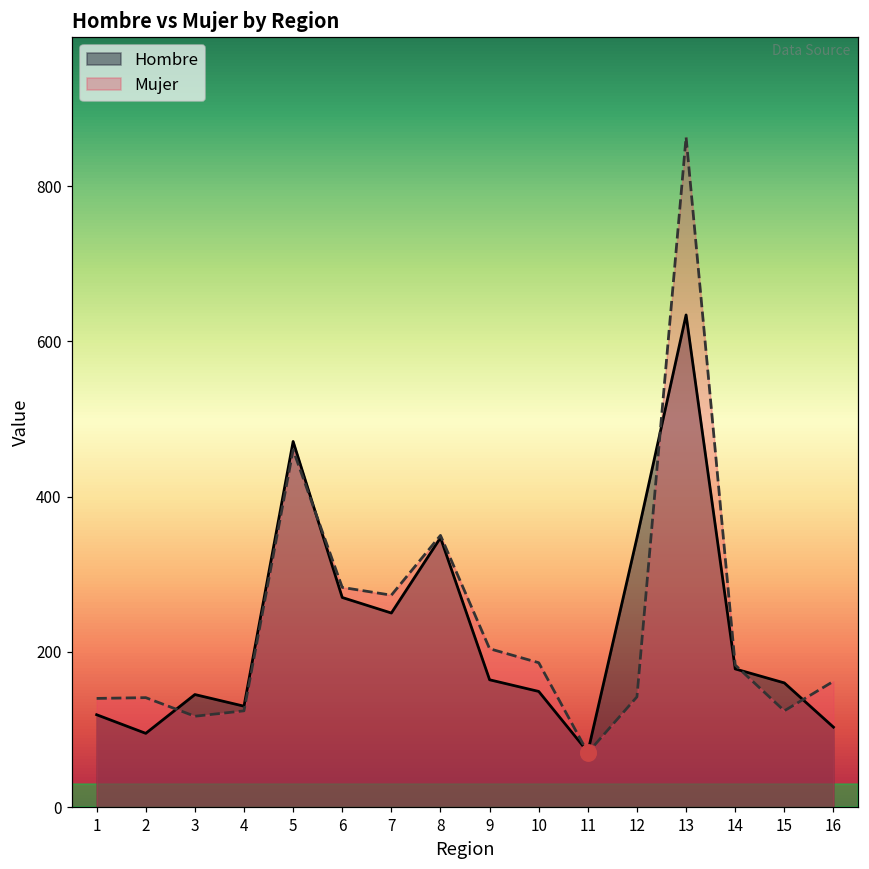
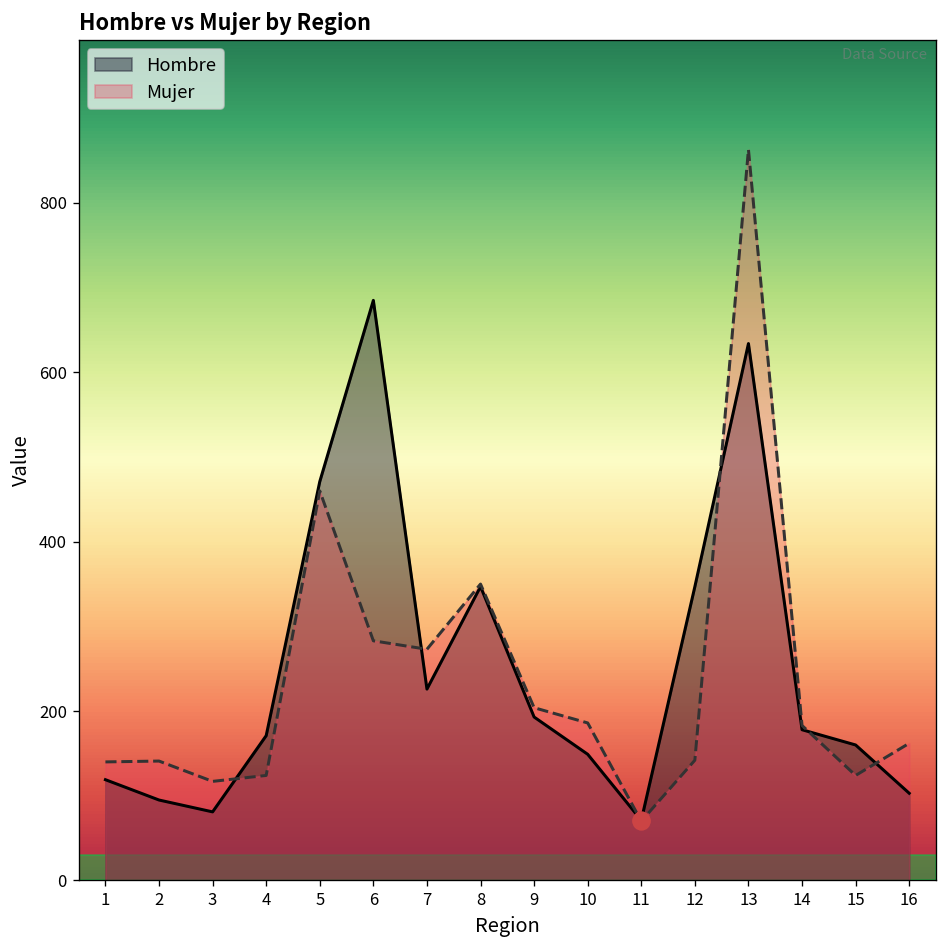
  {
    "Hombre": {
      "1": 120,
      "2": 100,
-     "3": 150,
-     "4": 130,
+     "3": 80,
+     "4": 170,
      "5": 470,
-     "6": 270,
-     "7": 250,
-     "9": 160,
+     "6": 690,
+     "7": 230,
+     "9": 190,
      "10": 150,
      "12": 350,
      "13": 630,
      "14": 180,
      "15": 160,
      "16": 100
    }
  }
